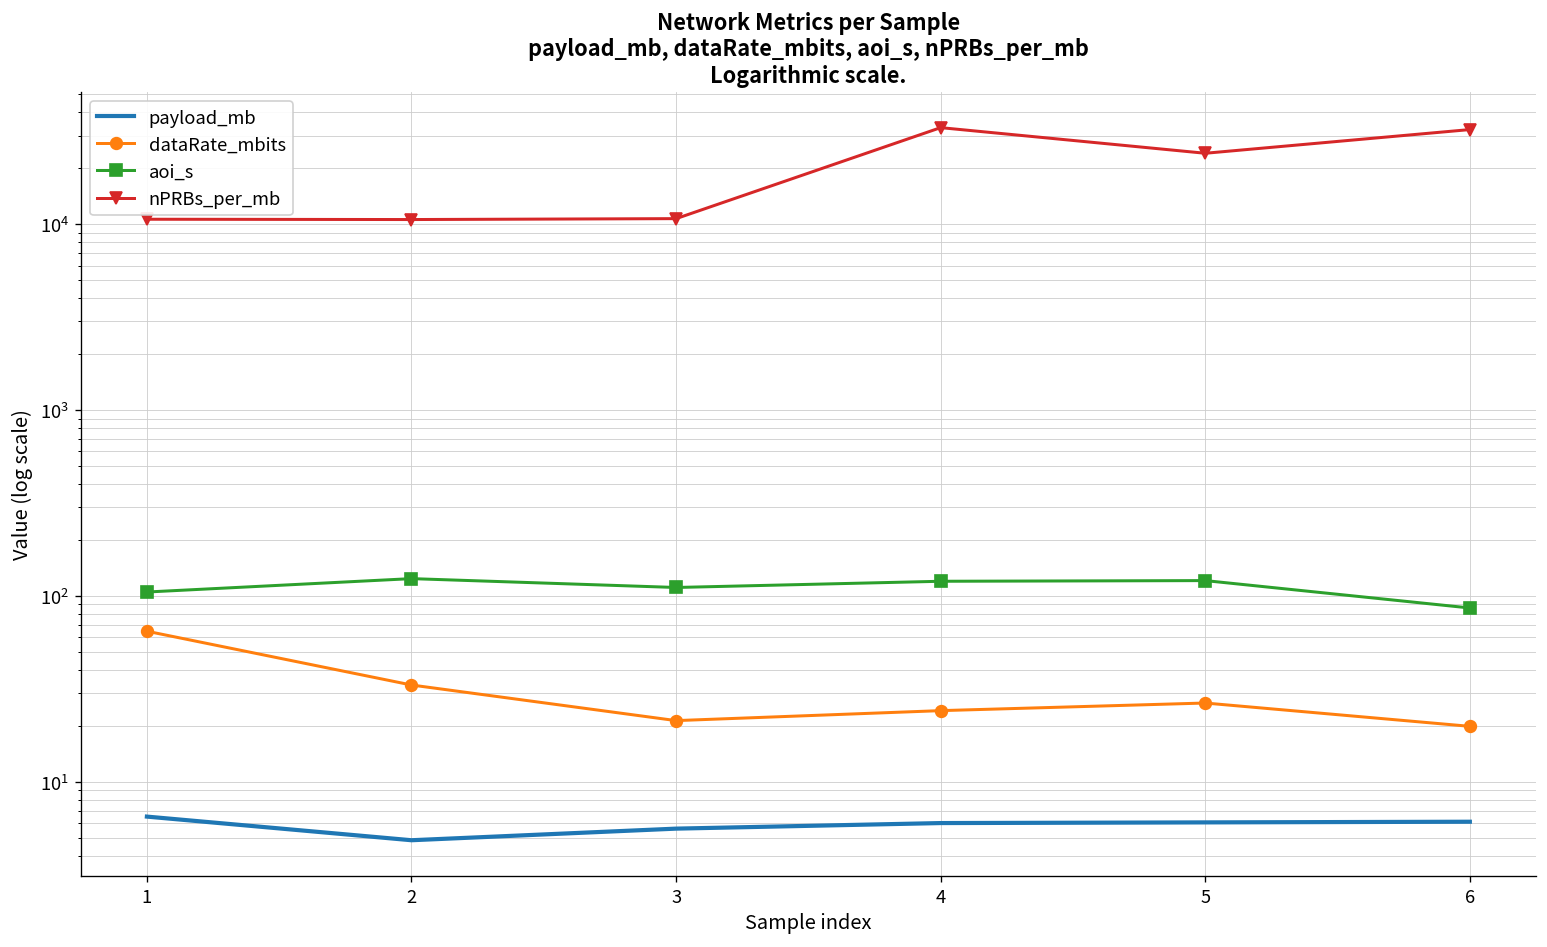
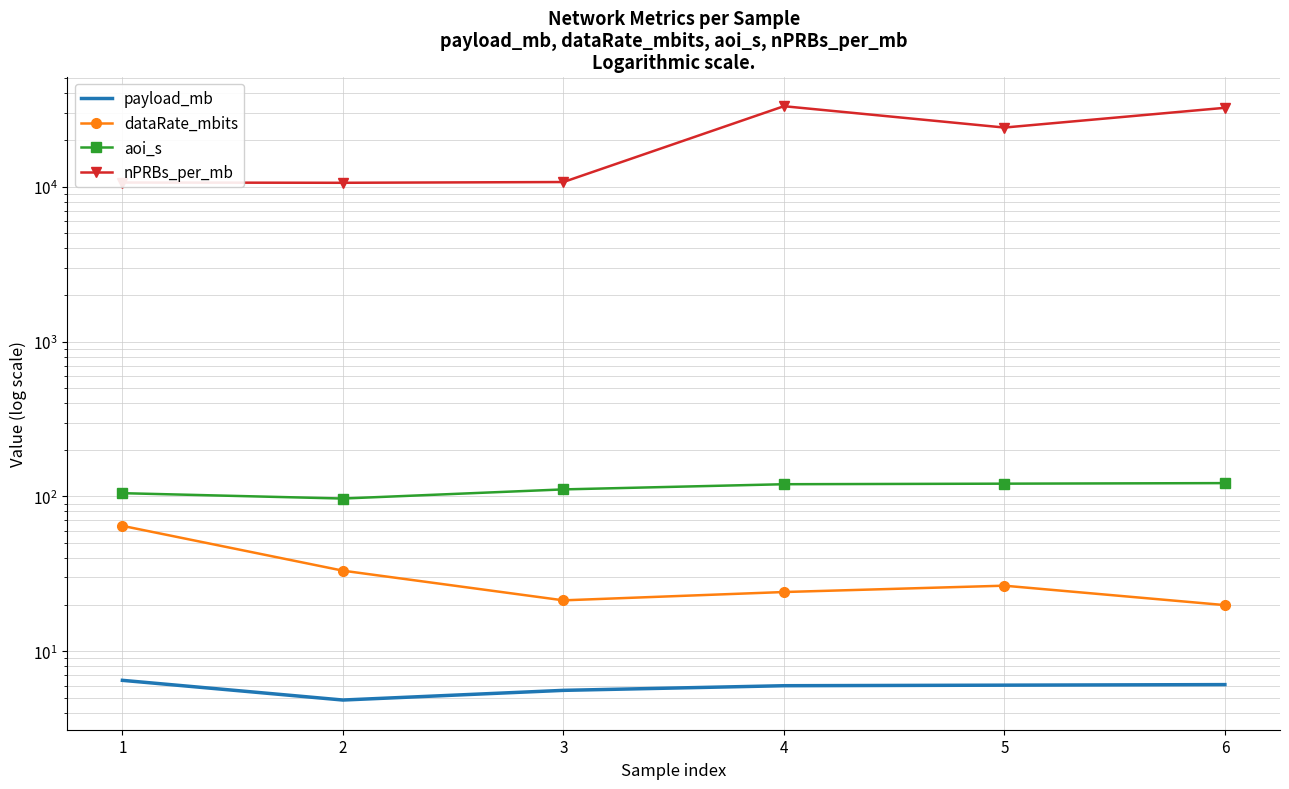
  {
    "payload_mb": {
      "1": 6.5,
      "2": 5,
      "3": 5.6,
      "4": 6,
      "5": 6,
      "6": 6
    },
    "dataRate_mbits": {
      "1": 65,
      "2": 33,
      "3": 21,
      "4": 24,
      "5": 27,
      "6": 20
    },
    "aoi_s": {
      "1": 110,
-     "2": 120,
+     "2": 100,
      "3": 110,
      "4": 120,
      "5": 120,
-     "6": 90
+     "6": 120
    },
    "nPRBs_per_mb": {
      "2": 11000,
      "3": 11000,
      "4": 33000,
      "5": 24000,
      "6": 32000
    }
  }
